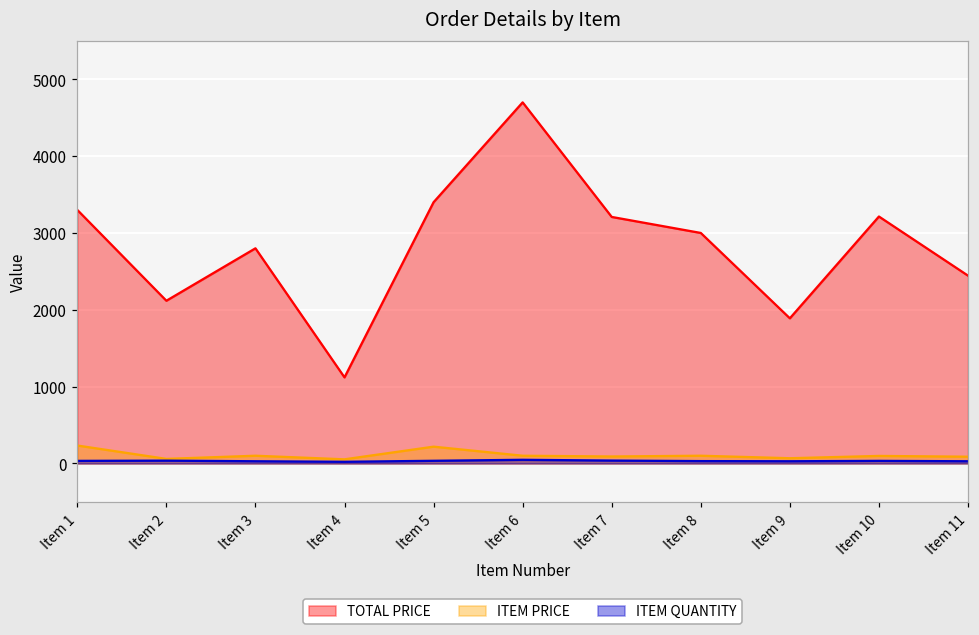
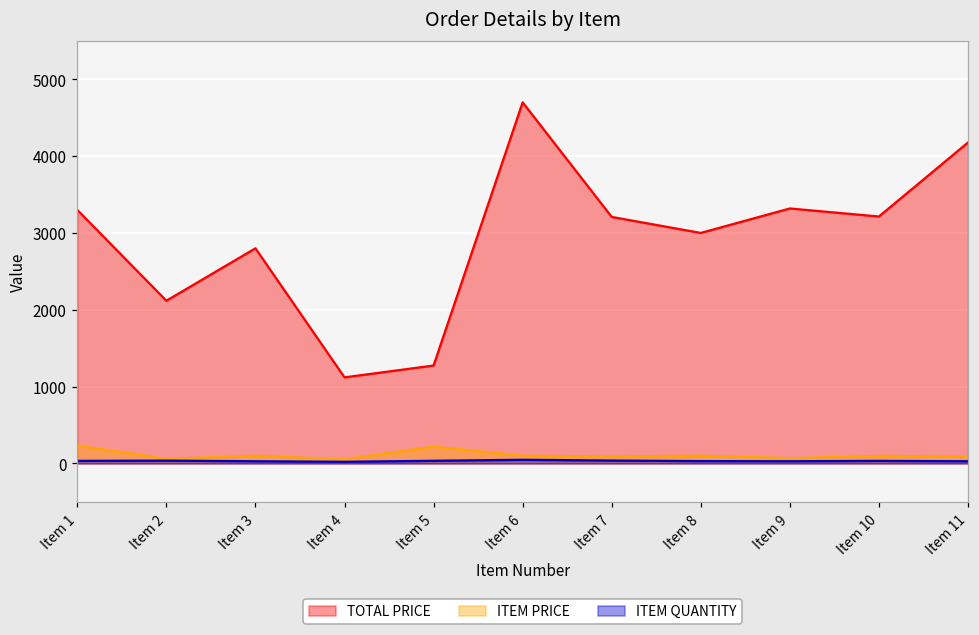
  {
    "TOTAL PRICE": {
      "Item 1": 3300,
      "Item 2": 2100,
      "Item 3": 2800,
      "Item 4": 1100,
-     "Item 5": 3400,
+     "Item 5": 1300,
      "Item 6": 4700,
      "Item 7": 3200,
      "Item 8": 3000,
-     "Item 9": 1900,
+     "Item 9": 3300,
      "Item 10": 3200,
-     "Item 11": 2400
+     "Item 11": 4200
    },
    "ITEM PRICE": {
      "Item 1": 200,
      "Item 3": 100,
      "Item 5": 200,
      "Item 6": 100,
      "Item 7": 100,
      "Item 8": 100,
      "Item 9": 100,
      "Item 10": 100,
      "Item 11": 100
    },
    "ITEM QUANTITY": {
      "Item 1": 0,
      "Item 3": 0,
      "Item 5": 0,
      "Item 6": 0,
      "Item 7": 0,
      "Item 8": 0,
      "Item 9": 0,
      "Item 10": 0,
      "Item 11": 0
    }
  }
